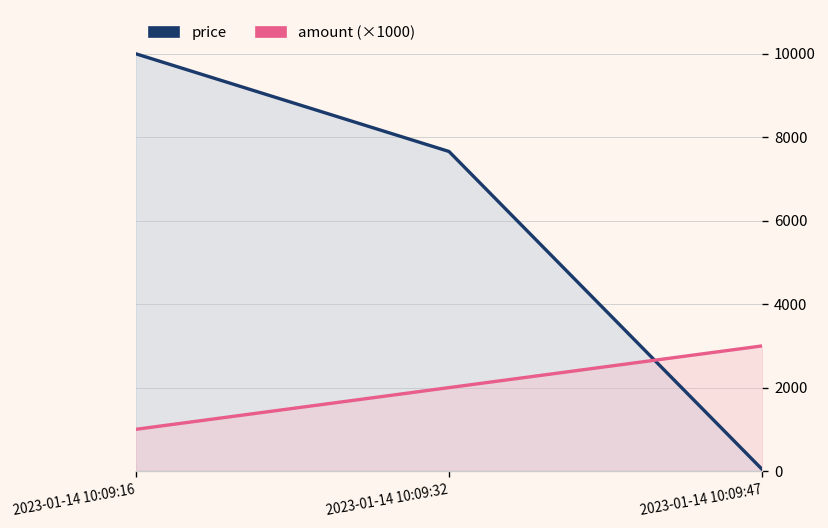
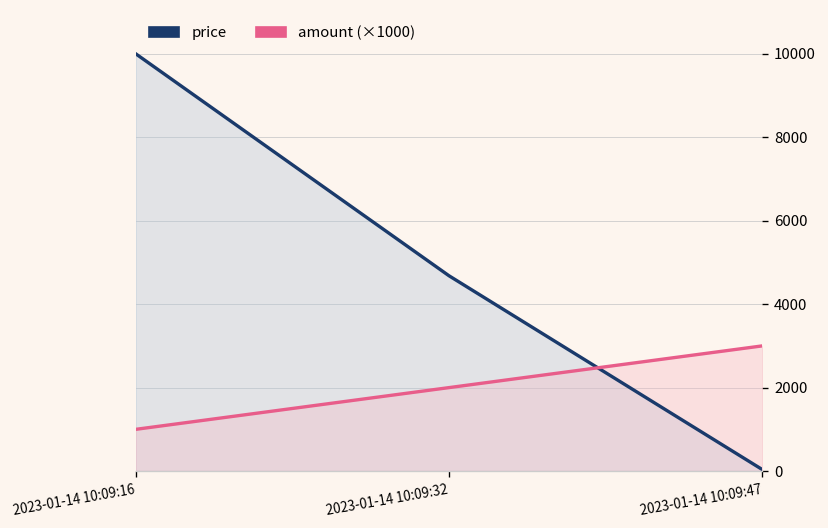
  {
    "price": {
      "2023-01-14 10:09:16": 10000,
-     "2023-01-14 10:09:32": 7700,
+     "2023-01-14 10:09:32": 4700,
      "2023-01-14 10:09:47": 0
    },
    "amount (×1000)": {
      "2023-01-14 10:09:16": 1000,
      "2023-01-14 10:09:32": 2000,
      "2023-01-14 10:09:47": 3000
    }
  }
